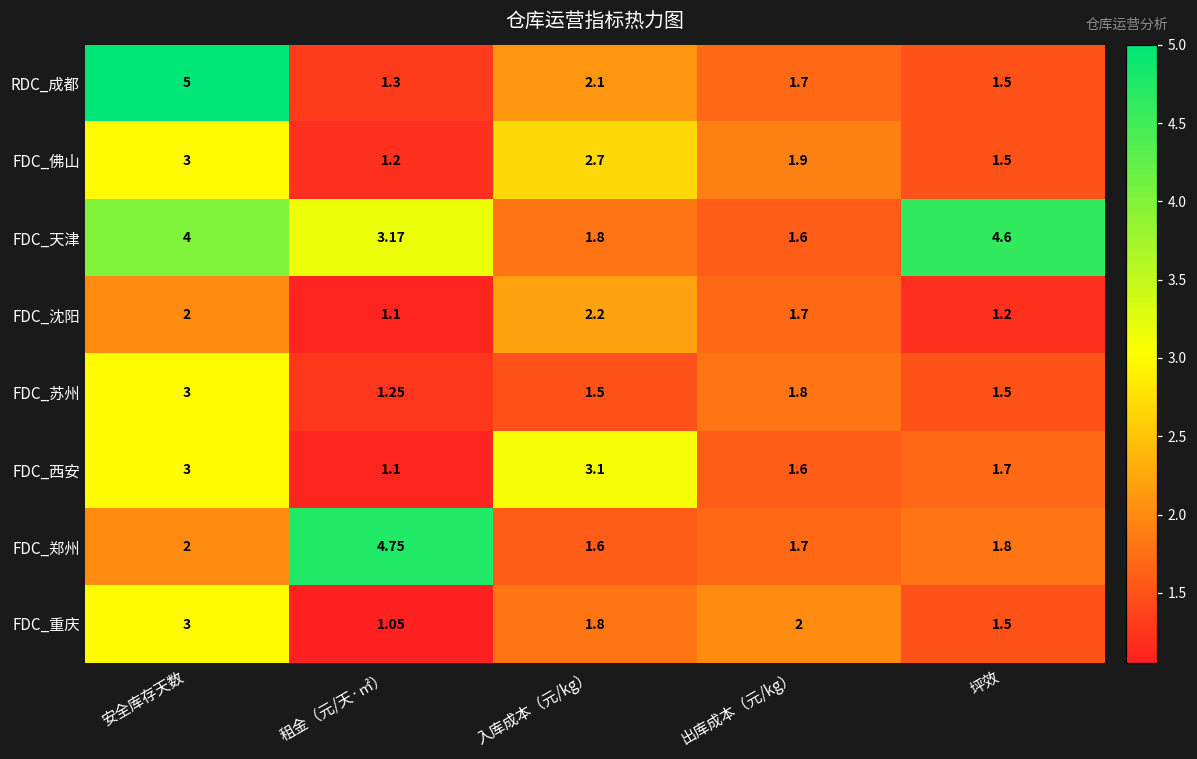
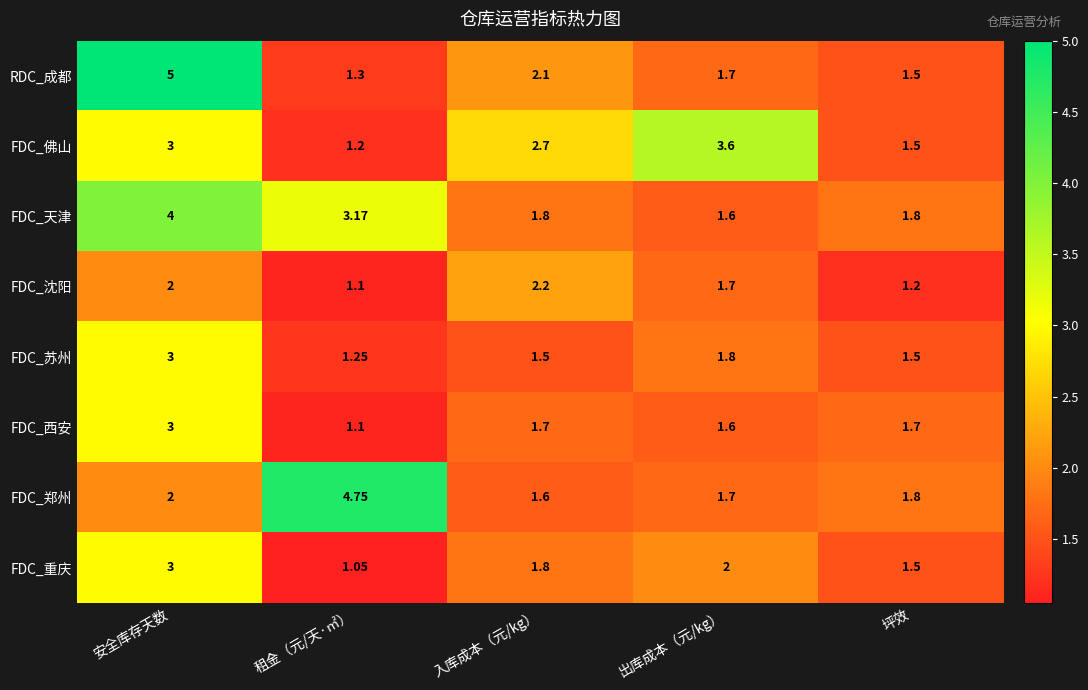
  {
    "RDC_成都": {
      "安全库存天数": 5,
      "租金（元/天·㎡）": 1.3,
      "入库成本（元/kg）": 2.1,
      "出库成本（元/kg）": 1.7,
      "坪效": 1.5
    },
    "FDC_佛山": {
      "安全库存天数": 3,
      "租金（元/天·㎡）": 1.2,
      "入库成本（元/kg）": 2.7,
-     "出库成本（元/kg）": 1.9,
+     "出库成本（元/kg）": 3.6,
      "坪效": 1.5
    },
    "FDC_天津": {
      "安全库存天数": 4,
      "租金（元/天·㎡）": 3.17,
      "入库成本（元/kg）": 1.8,
      "出库成本（元/kg）": 1.6,
-     "坪效": 4.6
+     "坪效": 1.8
    },
    "FDC_沈阳": {
      "安全库存天数": 2,
      "租金（元/天·㎡）": 1.1,
      "入库成本（元/kg）": 2.2,
      "出库成本（元/kg）": 1.7,
      "坪效": 1.2
    },
    "FDC_苏州": {
      "安全库存天数": 3,
      "租金（元/天·㎡）": 1.25,
      "入库成本（元/kg）": 1.5,
      "出库成本（元/kg）": 1.8,
      "坪效": 1.5
    },
    "FDC_西安": {
      "安全库存天数": 3,
      "租金（元/天·㎡）": 1.1,
-     "入库成本（元/kg）": 3.1,
+     "入库成本（元/kg）": 1.7,
      "出库成本（元/kg）": 1.6,
      "坪效": 1.7
    },
    "FDC_郑州": {
      "安全库存天数": 2,
      "租金（元/天·㎡）": 4.75,
      "入库成本（元/kg）": 1.6,
      "出库成本（元/kg）": 1.7,
      "坪效": 1.8
    },
    "FDC_重庆": {
      "安全库存天数": 3,
      "租金（元/天·㎡）": 1.05,
      "入库成本（元/kg）": 1.8,
      "出库成本（元/kg）": 2,
      "坪效": 1.5
    }
  }
